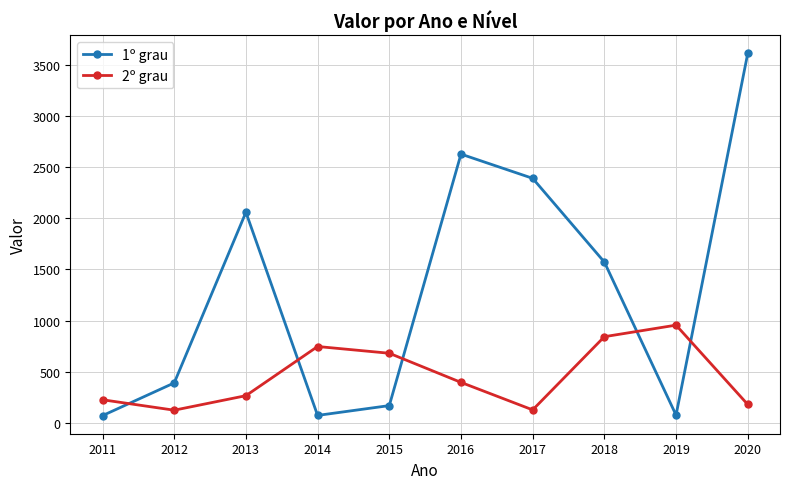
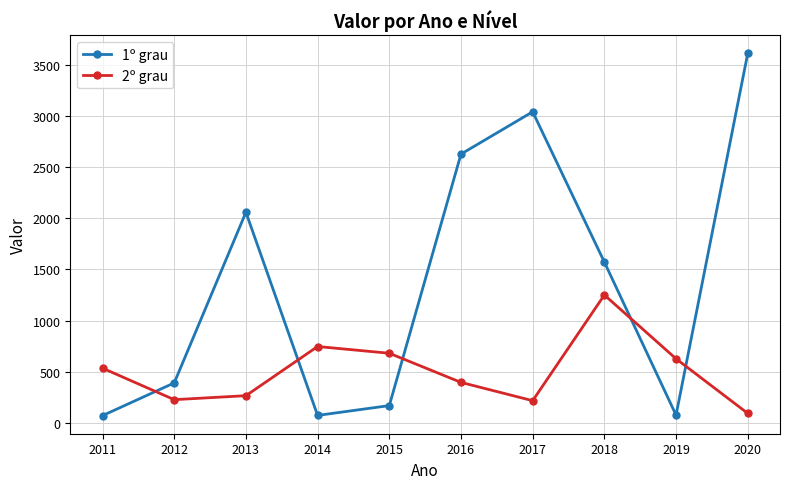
  {
    "1º grau": {
      "2011": 70,
      "2012": 390,
      "2013": 2060,
      "2014": 70,
      "2015": 170,
      "2016": 2630,
-     "2017": 2390,
+     "2017": 3040,
      "2018": 1570,
      "2019": 80,
      "2020": 3610
    },
    "2º grau": {
-     "2011": 230,
-     "2012": 120,
+     "2011": 530,
+     "2012": 230,
      "2013": 270,
      "2014": 750,
      "2015": 680,
      "2016": 400,
-     "2017": 130,
-     "2018": 840,
-     "2019": 960,
-     "2020": 180
+     "2017": 220,
+     "2018": 1250,
+     "2019": 630,
+     "2020": 90
    }
  }
